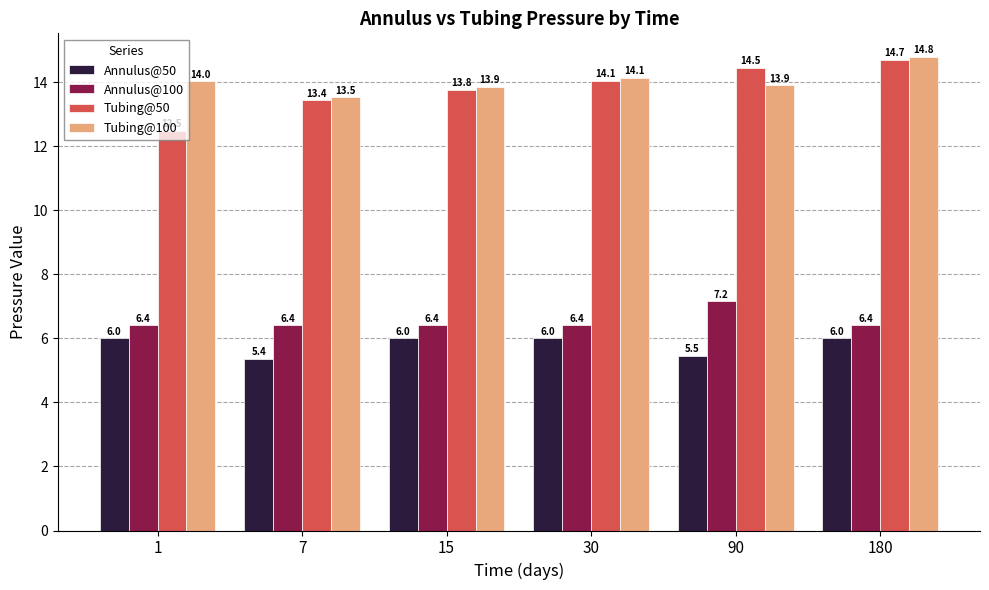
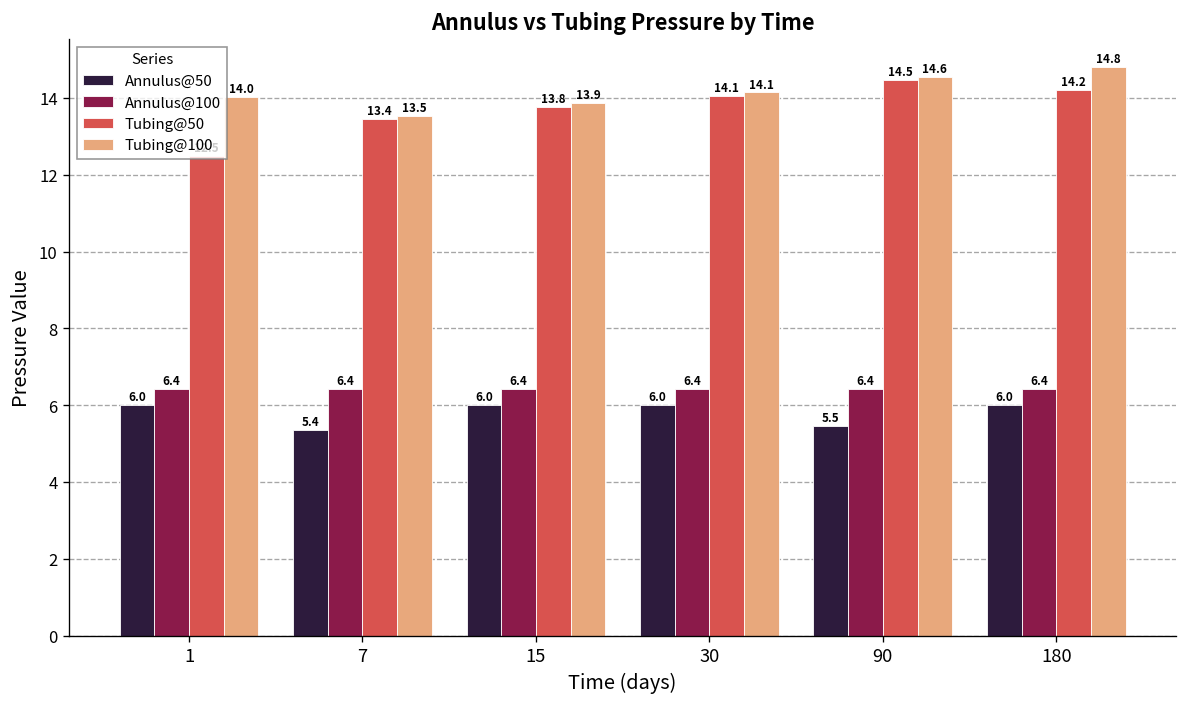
  {
    "Annulus@50": {
      "1": 6.0,
      "7": 5.4,
      "15": 6.0,
      "30": 6.0,
      "90": 5.5,
      "180": 6.0
    },
    "Annulus@100": {
      "1": 6.4,
      "7": 6.4,
      "15": 6.4,
      "30": 6.4,
-     "90": 7.2,
+     "90": 6.4,
      "180": 6.4
    },
    "Tubing@50": {
      "7": 13.4,
      "15": 13.8,
      "30": 14.1,
      "90": 14.5,
-     "180": 14.7
+     "180": 14.2
    },
    "Tubing@100": {
      "1": 14.0,
      "7": 13.5,
      "15": 13.9,
      "30": 14.1,
-     "90": 13.9,
+     "90": 14.6,
      "180": 14.8
    }
  }
